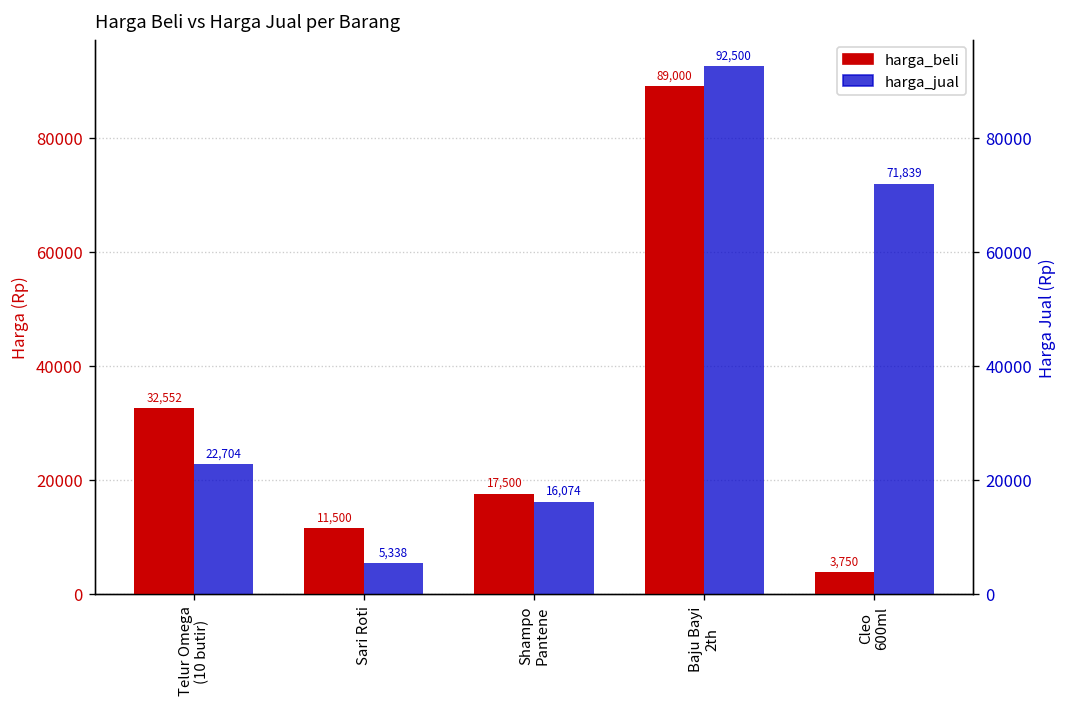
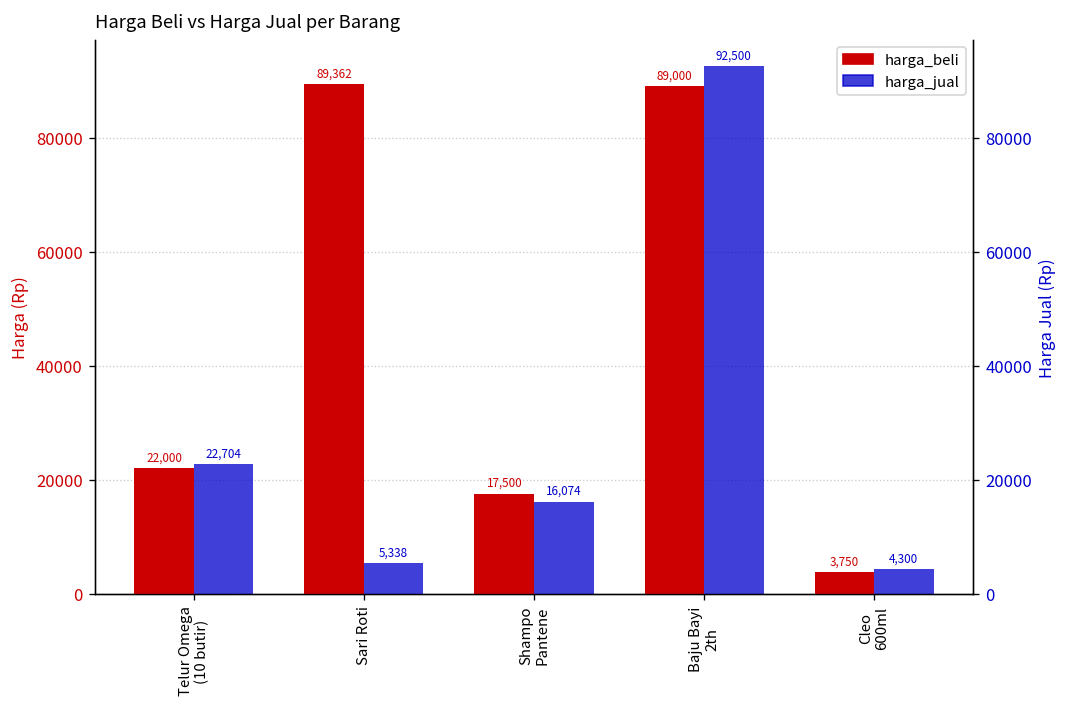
  {
    "harga_beli": {
-     "Telur Omega (10 butir)": "32,552",
-     "Sari Roti": "11,500",
+     "Telur Omega (10 butir)": "22,000",
+     "Sari Roti": "89,362",
      "Shampo Pantene": "17,500",
      "Baju Bayi 2th": "89,000",
      "Cleo 600ml": "3,750"
    },
    "harga_jual": {
      "Telur Omega (10 butir)": "22,704",
      "Sari Roti": "5,338",
      "Shampo Pantene": "16,074",
      "Baju Bayi 2th": "92,500",
-     "Cleo 600ml": "71,839"
+     "Cleo 600ml": "4,300"
    }
  }
